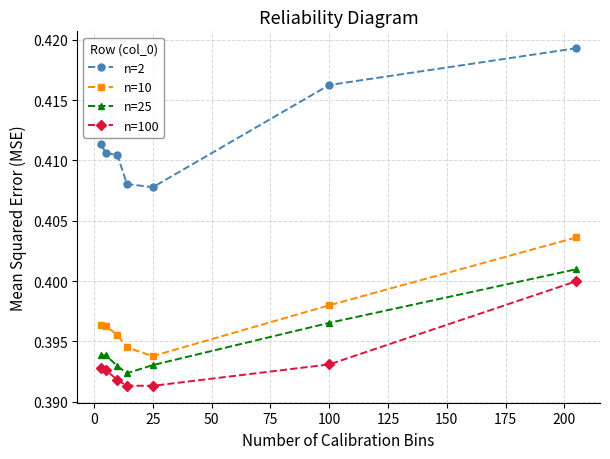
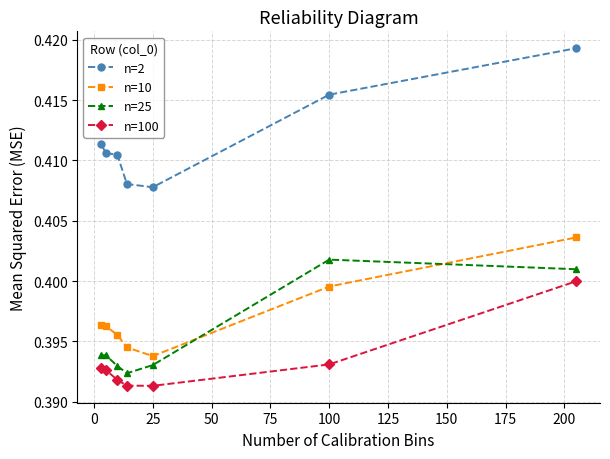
  {
    "n=2": {
      "25": 0.4078,
-     "100": 0.4162
+     "100": 0.4154
    },
    "n=10": {
      "25": 0.3938,
-     "100": 0.3980
+     "100": 0.3996
    },
    "n=25": {
      "25": 0.3930,
-     "100": 0.3965
+     "100": 0.4018
    },
    "n=100": {
      "25": 0.3913,
      "100": 0.3931
    }
  }
